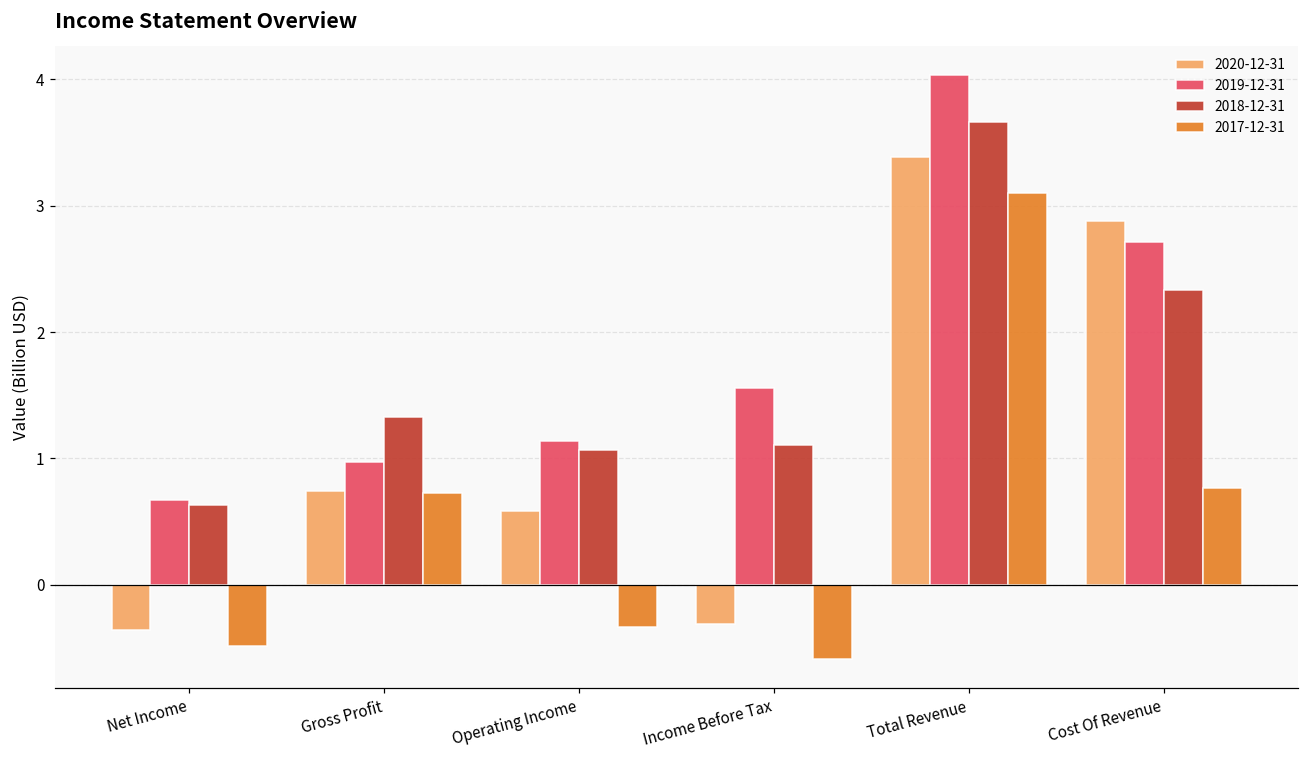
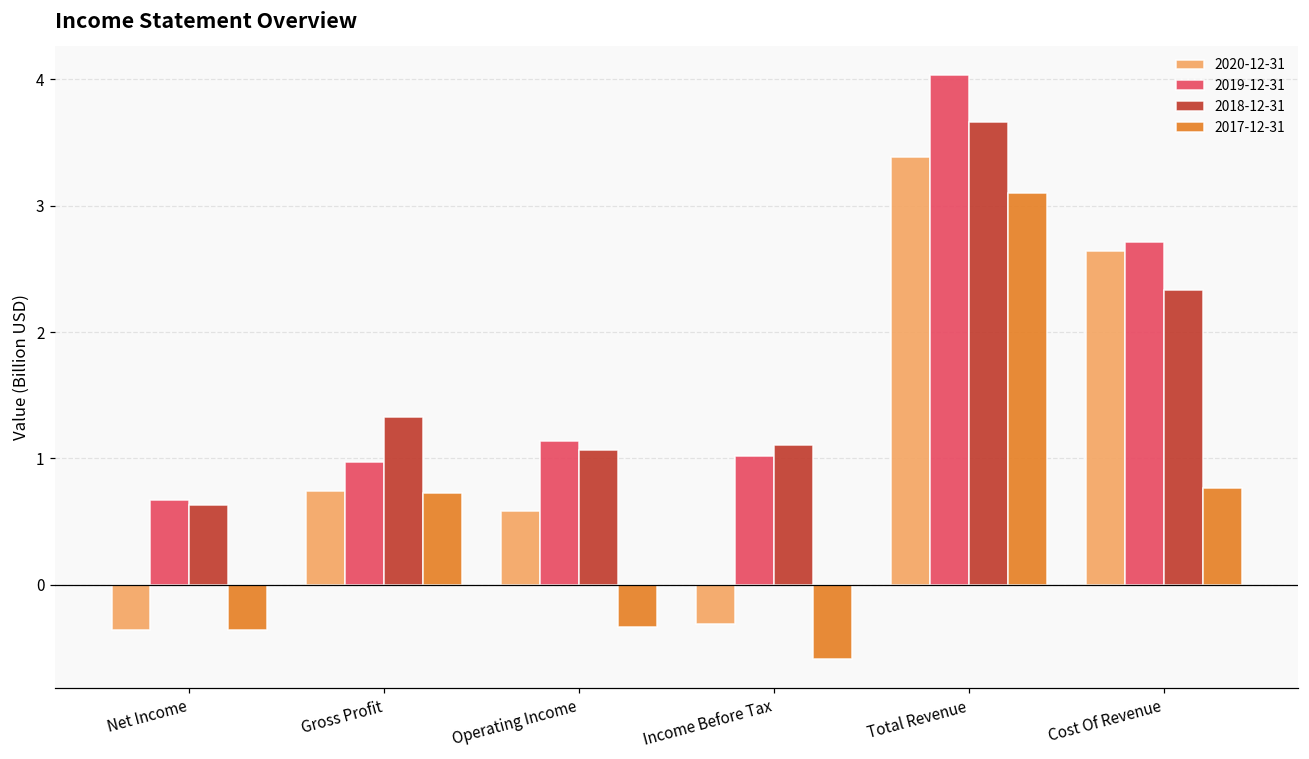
  {
    "2020-12-31": {
      "Net Income": -0.36,
      "Gross Profit": 0.75,
      "Operating Income": 0.58,
      "Income Before Tax": -0.31,
      "Total Revenue": 3.39,
-     "Cost Of Revenue": 2.88
+     "Cost Of Revenue": 2.64
    },
    "2019-12-31": {
      "Net Income": 0.67,
      "Gross Profit": 0.97,
      "Operating Income": 1.14,
-     "Income Before Tax": 1.56,
+     "Income Before Tax": 1.02,
      "Total Revenue": 4.03,
      "Cost Of Revenue": 2.71
    },
    "2018-12-31": {
      "Net Income": 0.63,
      "Gross Profit": 1.33,
      "Operating Income": 1.06,
      "Income Before Tax": 1.11,
      "Total Revenue": 3.66,
      "Cost Of Revenue": 2.33
    },
    "2017-12-31": {
-     "Net Income": -0.48,
+     "Net Income": -0.36,
      "Gross Profit": 0.72,
      "Operating Income": -0.33,
      "Income Before Tax": -0.59,
      "Total Revenue": 3.10,
      "Cost Of Revenue": 0.77
    }
  }
